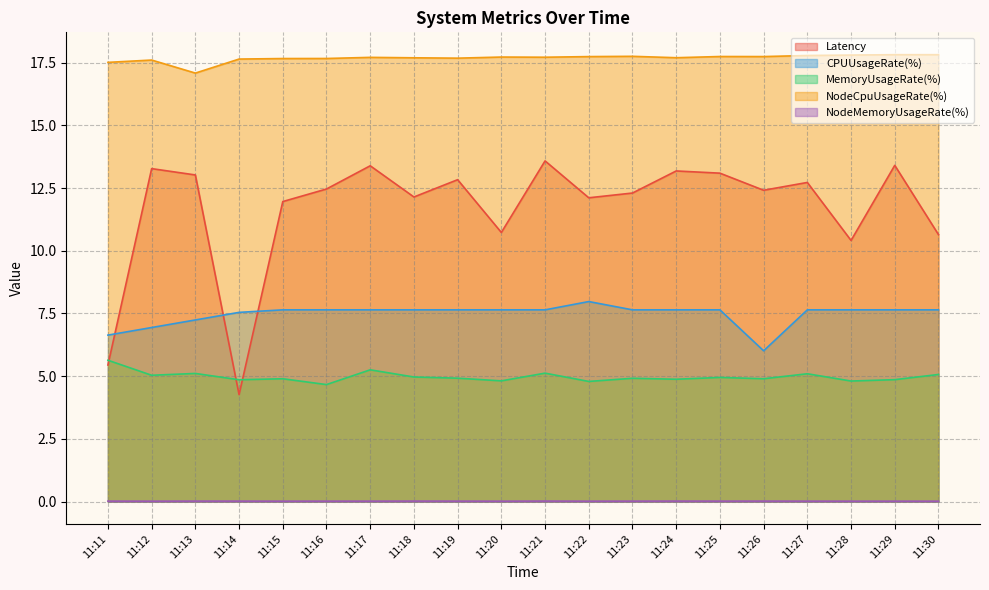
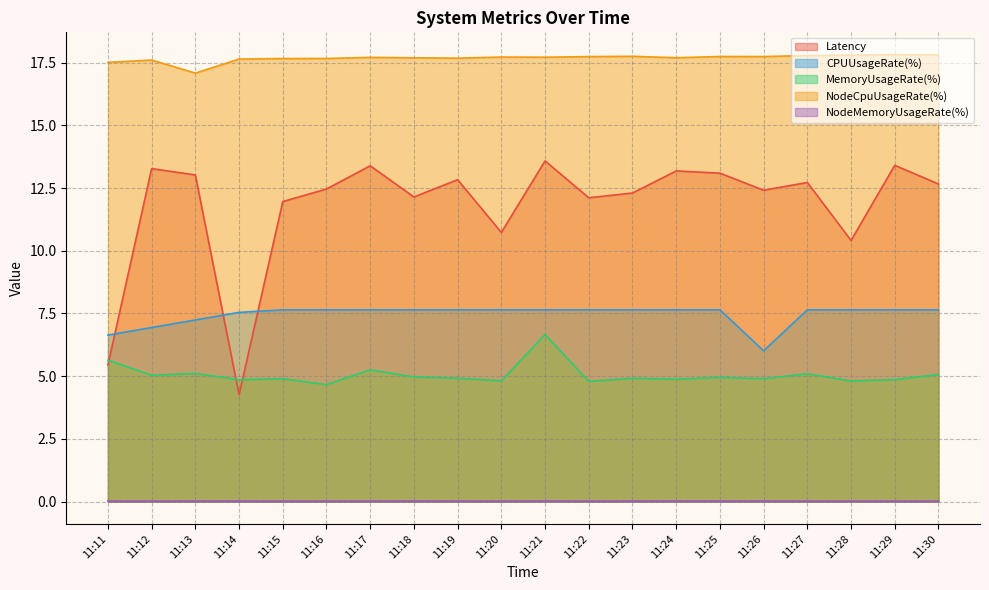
  {
    "Latency": {
      "11:11": 5.4,
      "11:12": 13.3,
      "11:13": 13.0,
      "11:14": 4.3,
      "11:15": 12.0,
      "11:16": 12.5,
      "11:17": 13.4,
      "11:18": 12.1,
      "11:19": 12.8,
      "11:20": 10.7,
      "11:21": 13.6,
      "11:22": 12.1,
      "11:23": 12.3,
      "11:24": 13.2,
      "11:25": 13.1,
      "11:26": 12.4,
      "11:27": 12.7,
      "11:28": 10.4,
      "11:29": 13.4,
-     "11:30": 10.6
+     "11:30": 12.7
    },
    "CPUUsageRate(%)": {
      "11:11": 6.6,
      "11:12": 6.9,
      "11:13": 7.2,
      "11:14": 7.5,
      "11:15": 7.6,
      "11:16": 7.6,
      "11:17": 7.6,
      "11:18": 7.6,
      "11:19": 7.6,
      "11:20": 7.6,
      "11:21": 7.6,
-     "11:22": 8.0,
+     "11:22": 7.6,
      "11:23": 7.6,
      "11:24": 7.6,
      "11:25": 7.6,
      "11:26": 6.0,
      "11:27": 7.6,
      "11:28": 7.6,
      "11:29": 7.6,
      "11:30": 7.6
    },
    "MemoryUsageRate(%)": {
      "11:11": 5.6,
      "11:12": 5.0,
      "11:13": 5.1,
      "11:14": 4.9,
      "11:15": 4.9,
      "11:16": 4.7,
      "11:17": 5.3,
      "11:18": 5.0,
      "11:19": 4.9,
      "11:20": 4.8,
-     "11:21": 5.1,
+     "11:21": 6.7,
      "11:22": 4.8,
      "11:23": 4.9,
      "11:24": 4.9,
      "11:25": 4.9,
      "11:26": 4.9,
      "11:27": 5.1,
      "11:28": 4.8,
      "11:29": 4.9,
      "11:30": 5.1
    },
    "NodeCpuUsageRate(%)": {
      "11:11": 17.5,
      "11:12": 17.6,
      "11:13": 17.1,
      "11:14": 17.6,
      "11:15": 17.7,
      "11:16": 17.7,
      "11:17": 17.7,
      "11:18": 17.7,
      "11:19": 17.7,
      "11:20": 17.7,
      "11:21": 17.7,
      "11:22": 17.7,
      "11:23": 17.8,
      "11:24": 17.7,
      "11:25": 17.7,
      "11:26": 17.7
    },
    "NodeMemoryUsageRate(%)": {
      "11:11": 0.0,
      "11:12": 0.0,
      "11:13": 0.0,
      "11:14": 0.0,
      "11:15": 0.0,
      "11:16": 0.0,
      "11:17": 0.0,
      "11:18": 0.0,
      "11:19": 0.0,
      "11:20": 0.0,
      "11:21": 0.0,
      "11:22": 0.0,
      "11:23": 0.0,
      "11:24": 0.0,
      "11:25": 0.0,
      "11:26": 0.0,
      "11:27": 0.0,
      "11:28": 0.0,
      "11:29": 0.0,
      "11:30": 0.0
    }
  }
